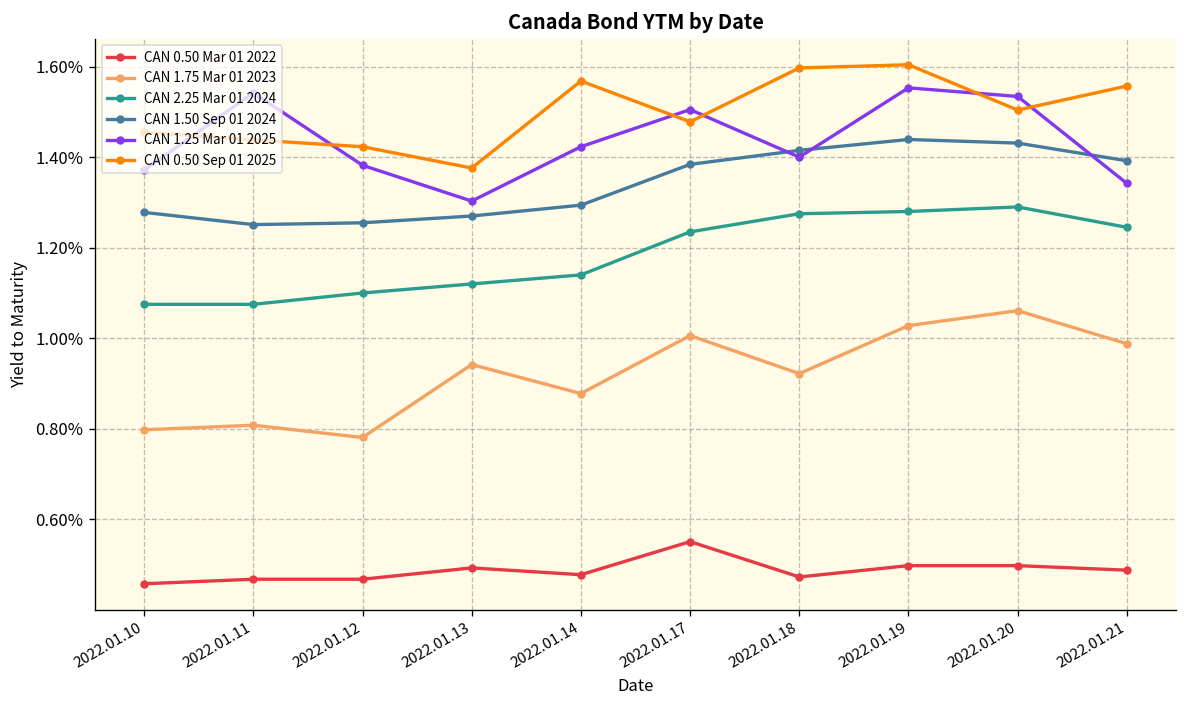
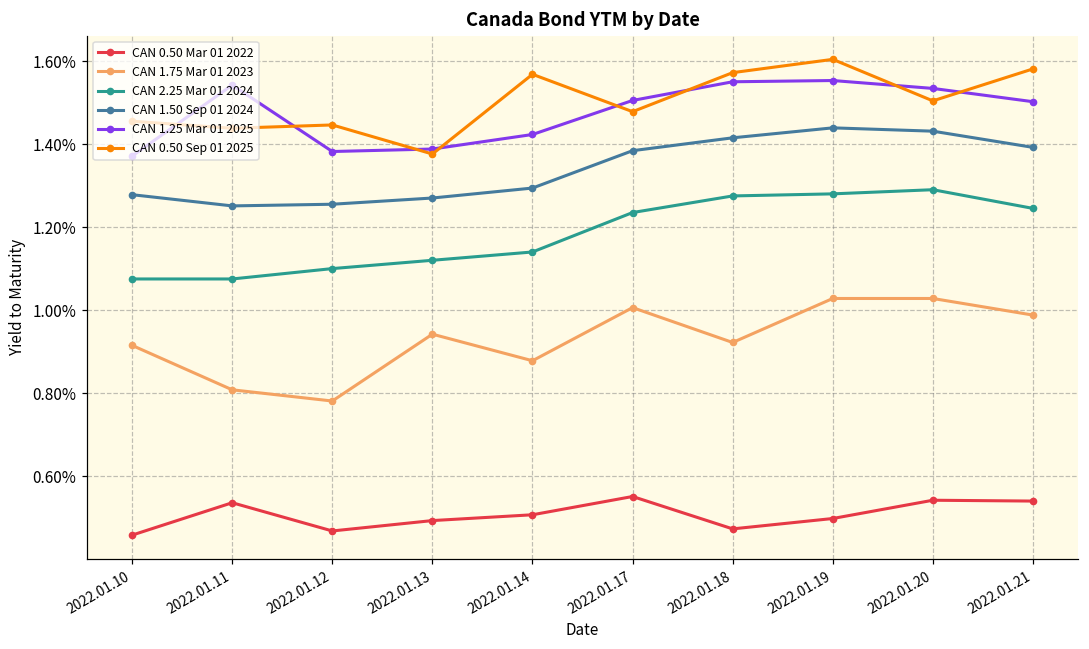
  {
    "CAN 0.50 Mar 01 2022": {
      "2022.01.10": "0.46%",
-     "2022.01.11": "0.47%",
+     "2022.01.11": "0.54%",
      "2022.01.12": "0.47%",
      "2022.01.13": "0.49%",
-     "2022.01.14": "0.48%",
+     "2022.01.14": "0.51%",
      "2022.01.17": "0.55%",
      "2022.01.18": "0.47%",
      "2022.01.19": "0.50%",
-     "2022.01.20": "0.50%",
-     "2022.01.21": "0.49%"
+     "2022.01.20": "0.54%",
+     "2022.01.21": "0.54%"
    },
    "CAN 1.75 Mar 01 2023": {
-     "2022.01.10": "0.80%",
+     "2022.01.10": "0.92%",
      "2022.01.11": "0.81%",
      "2022.01.12": "0.78%",
      "2022.01.13": "0.94%",
      "2022.01.14": "0.88%",
      "2022.01.17": "1.01%",
      "2022.01.18": "0.92%",
      "2022.01.19": "1.03%",
-     "2022.01.20": "1.06%",
+     "2022.01.20": "1.03%",
      "2022.01.21": "0.99%"
    },
    "CAN 1.25 Mar 01 2025": {
      "2022.01.10": "1.37%",
      "2022.01.12": "1.38%",
-     "2022.01.13": "1.30%",
+     "2022.01.13": "1.39%",
      "2022.01.14": "1.42%",
      "2022.01.17": "1.51%",
-     "2022.01.18": "1.40%",
+     "2022.01.18": "1.55%",
      "2022.01.19": "1.55%",
      "2022.01.20": "1.53%",
-     "2022.01.21": "1.34%"
+     "2022.01.21": "1.50%"
    },
    "CAN 0.50 Sep 01 2025": {
-     "2022.01.12": "1.42%",
+     "2022.01.12": "1.45%",
      "2022.01.13": "1.38%",
      "2022.01.14": "1.57%",
      "2022.01.17": "1.48%",
-     "2022.01.18": "1.60%",
+     "2022.01.18": "1.57%",
      "2022.01.19": "1.60%",
      "2022.01.20": "1.50%",
-     "2022.01.21": "1.56%"
+     "2022.01.21": "1.58%"
    }
  }
